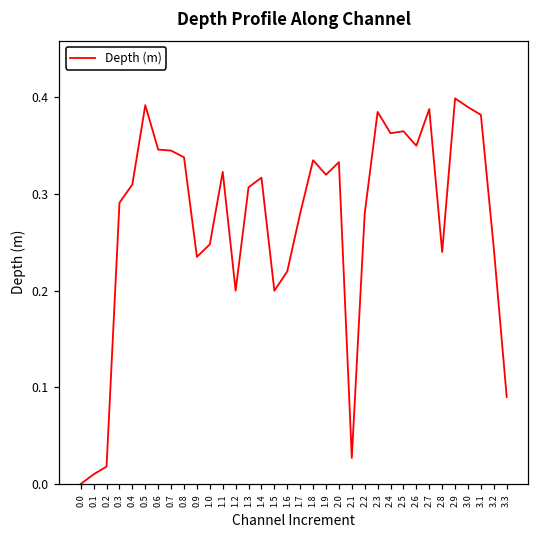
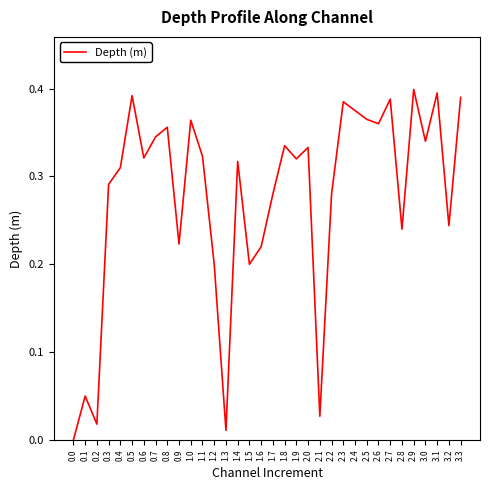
  {
    "0.0": 0.00,
-   "0.1": 0.01,
+   "0.1": 0.05,
    "0.2": 0.02,
    "0.3": 0.29,
    "0.4": 0.31,
    "0.5": 0.39,
-   "0.6": 0.35,
+   "0.6": 0.32,
    "0.7": 0.35,
-   "0.8": 0.34,
-   "0.9": 0.24,
-   "1.0": 0.25,
+   "0.8": 0.36,
+   "0.9": 0.22,
+   "1.0": 0.36,
    "1.1": 0.32,
    "1.2": 0.20,
-   "1.3": 0.31,
+   "1.3": 0.01,
    "1.4": 0.32,
    "1.5": 0.20,
    "1.6": 0.22,
    "1.7": 0.28,
    "1.8": 0.34,
    "1.9": 0.32,
    "2.0": 0.33,
    "2.1": 0.03,
    "2.2": 0.28,
    "2.3": 0.39,
-   "2.4": 0.36,
+   "2.4": 0.38,
    "2.5": 0.37,
-   "2.6": 0.35,
+   "2.6": 0.36,
    "2.7": 0.39,
    "2.8": 0.24,
    "2.9": 0.40,
-   "3.0": 0.39,
-   "3.1": 0.38,
+   "3.0": 0.34,
+   "3.1": 0.40,
    "3.2": 0.24,
-   "3.3": 0.09
+   "3.3": 0.39
  }
